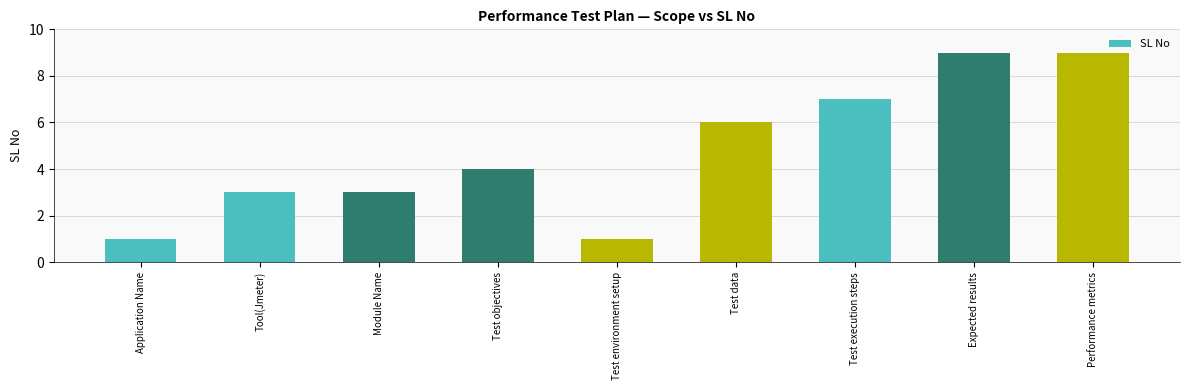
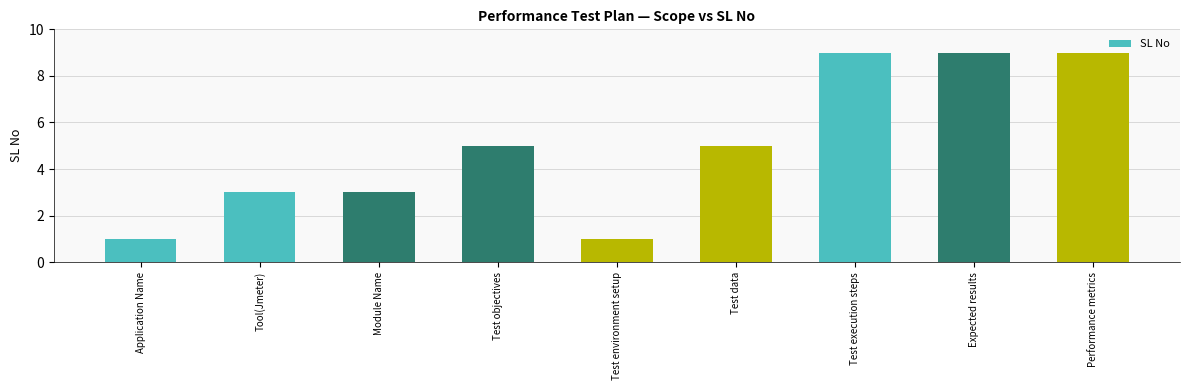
  {
    "Application Name": 1,
    "Tool(Jmeter)": 3,
    "Module Name": 3,
-   "Test objectives": 4,
+   "Test objectives": 5,
    "Test environment setup": 1,
-   "Test data": 6,
-   "Test execution steps": 7,
+   "Test data": 5,
+   "Test execution steps": 9,
    "Expected results": 9,
    "Performance metrics": 9
  }
